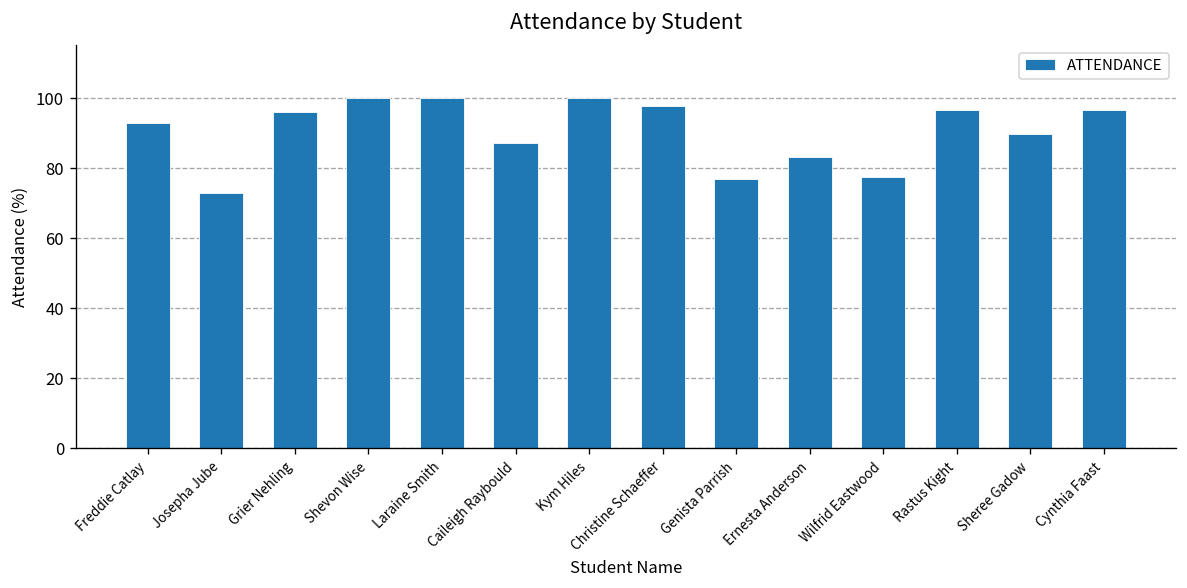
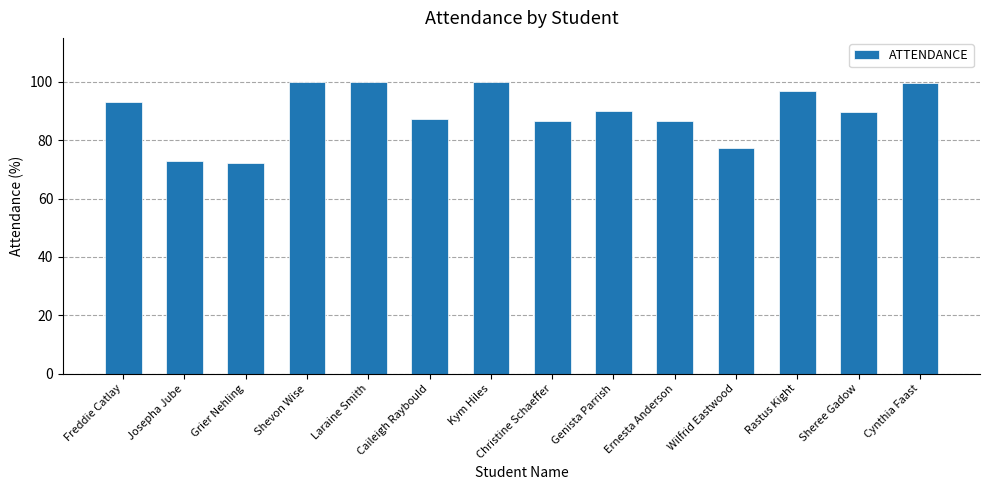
  {
    "Freddie Catlay": 93,
    "Josepha Jube": 73,
-   "Grier Nehling": 96,
+   "Grier Nehling": 72,
    "Shevon Wise": 100,
    "Laraine Smith": 100,
    "Caileigh Raybould": 87,
    "Kym Hiles": 100,
-   "Christine Schaeffer": 98,
-   "Genista Parrish": 77,
-   "Ernesta Anderson": 83,
+   "Christine Schaeffer": 87,
+   "Genista Parrish": 90,
+   "Ernesta Anderson": 87,
    "Wilfrid Eastwood": 77,
    "Rastus Kight": 97,
    "Sheree Gadow": 90,
-   "Cynthia Faast": 97
+   "Cynthia Faast": 100
  }
